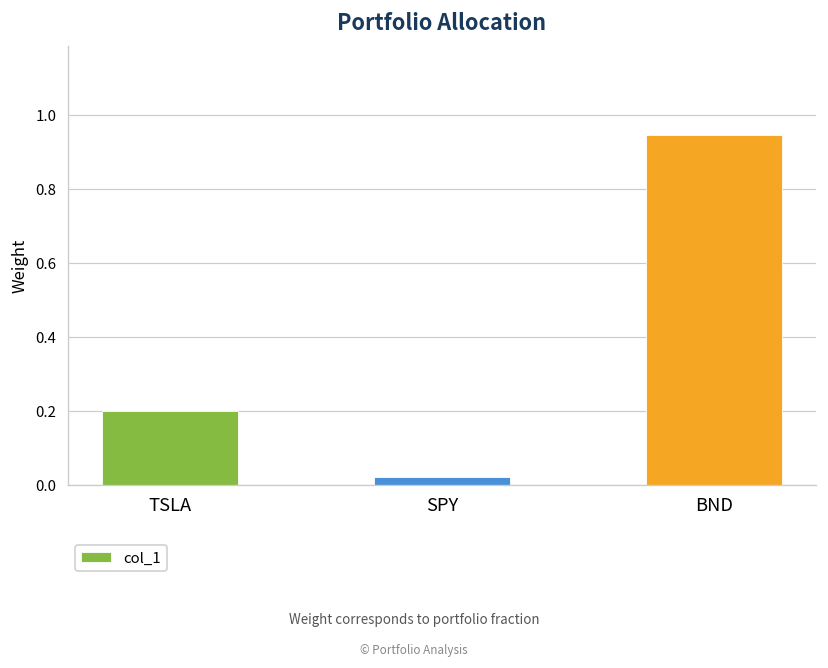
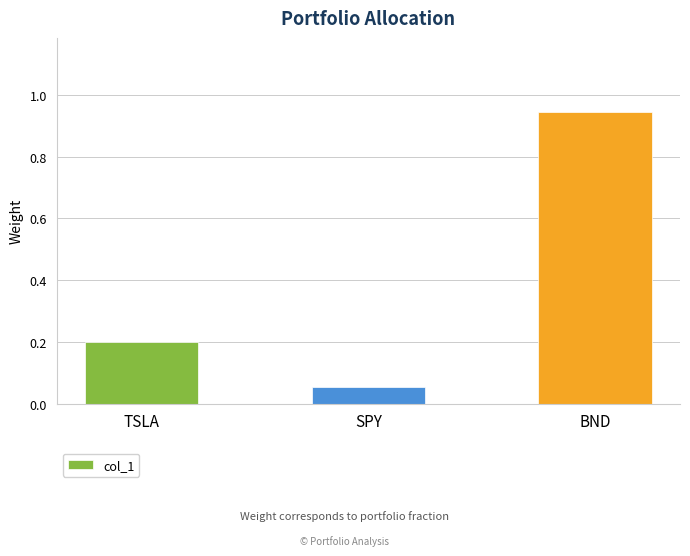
  {
    "TSLA": 0.20,
-   "SPY": 0.02,
+   "SPY": 0.05,
    "BND": 0.95
  }
